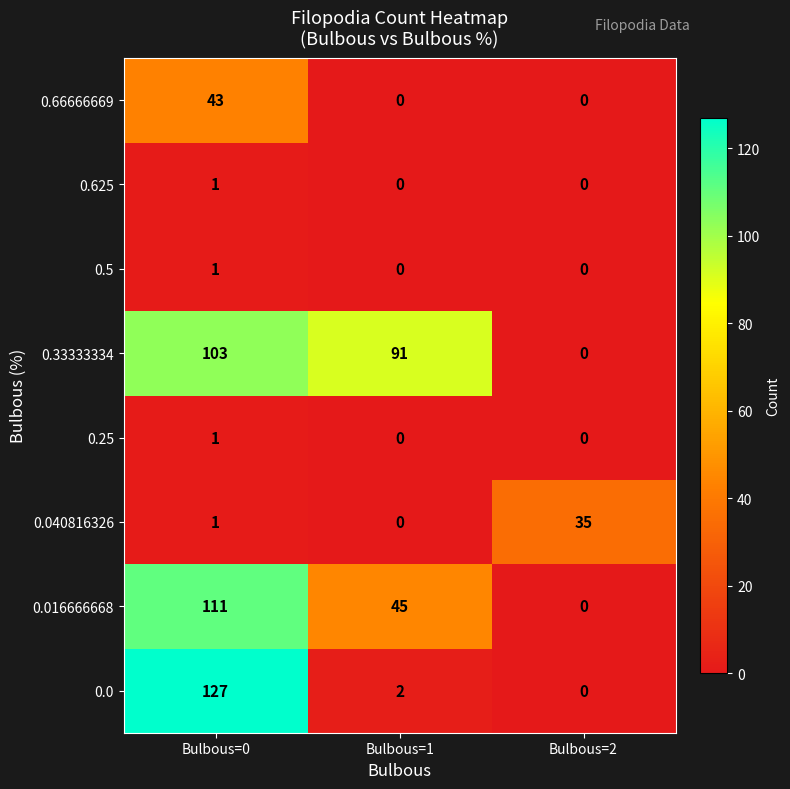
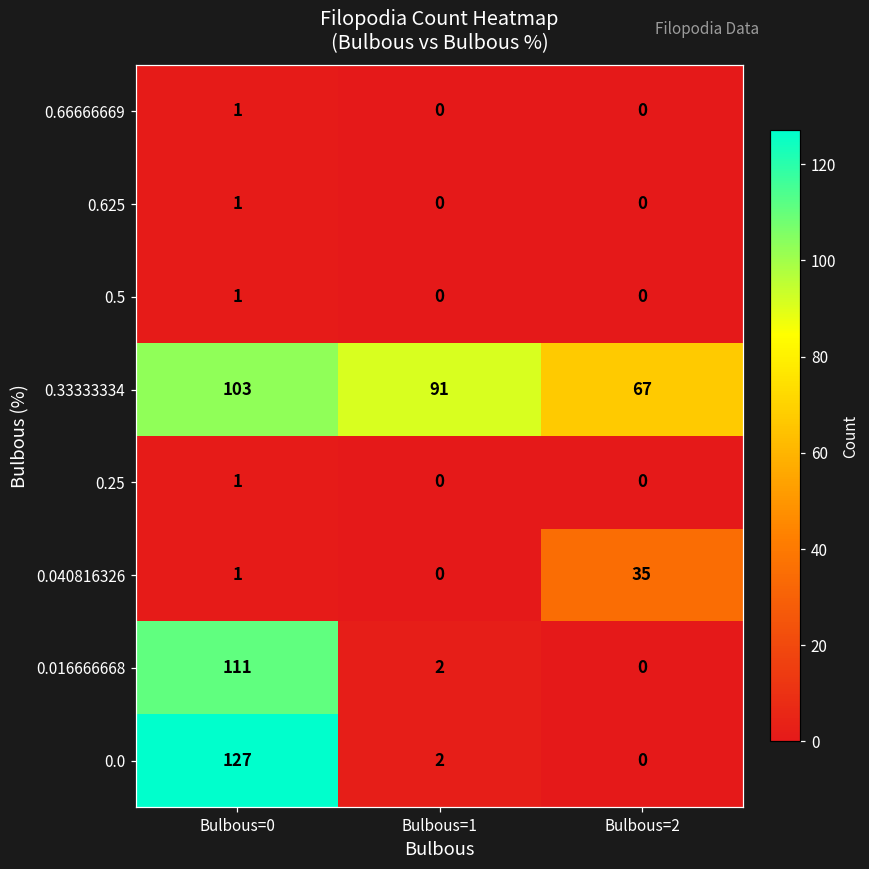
  {
    "0.66666669": {
-     "Bulbous=0": 43,
+     "Bulbous=0": 1,
      "Bulbous=1": 0,
      "Bulbous=2": 0
    },
    "0.625": {
      "Bulbous=0": 1,
      "Bulbous=1": 0,
      "Bulbous=2": 0
    },
    "0.5": {
      "Bulbous=0": 1,
      "Bulbous=1": 0,
      "Bulbous=2": 0
    },
    "0.33333334": {
      "Bulbous=0": 103,
      "Bulbous=1": 91,
-     "Bulbous=2": 0
+     "Bulbous=2": 67
    },
    "0.25": {
      "Bulbous=0": 1,
      "Bulbous=1": 0,
      "Bulbous=2": 0
    },
    "0.040816326": {
      "Bulbous=0": 1,
      "Bulbous=1": 0,
      "Bulbous=2": 35
    },
    "0.016666668": {
      "Bulbous=0": 111,
-     "Bulbous=1": 45,
+     "Bulbous=1": 2,
      "Bulbous=2": 0
    },
    "0.0": {
      "Bulbous=0": 127,
      "Bulbous=1": 2,
      "Bulbous=2": 0
    }
  }
